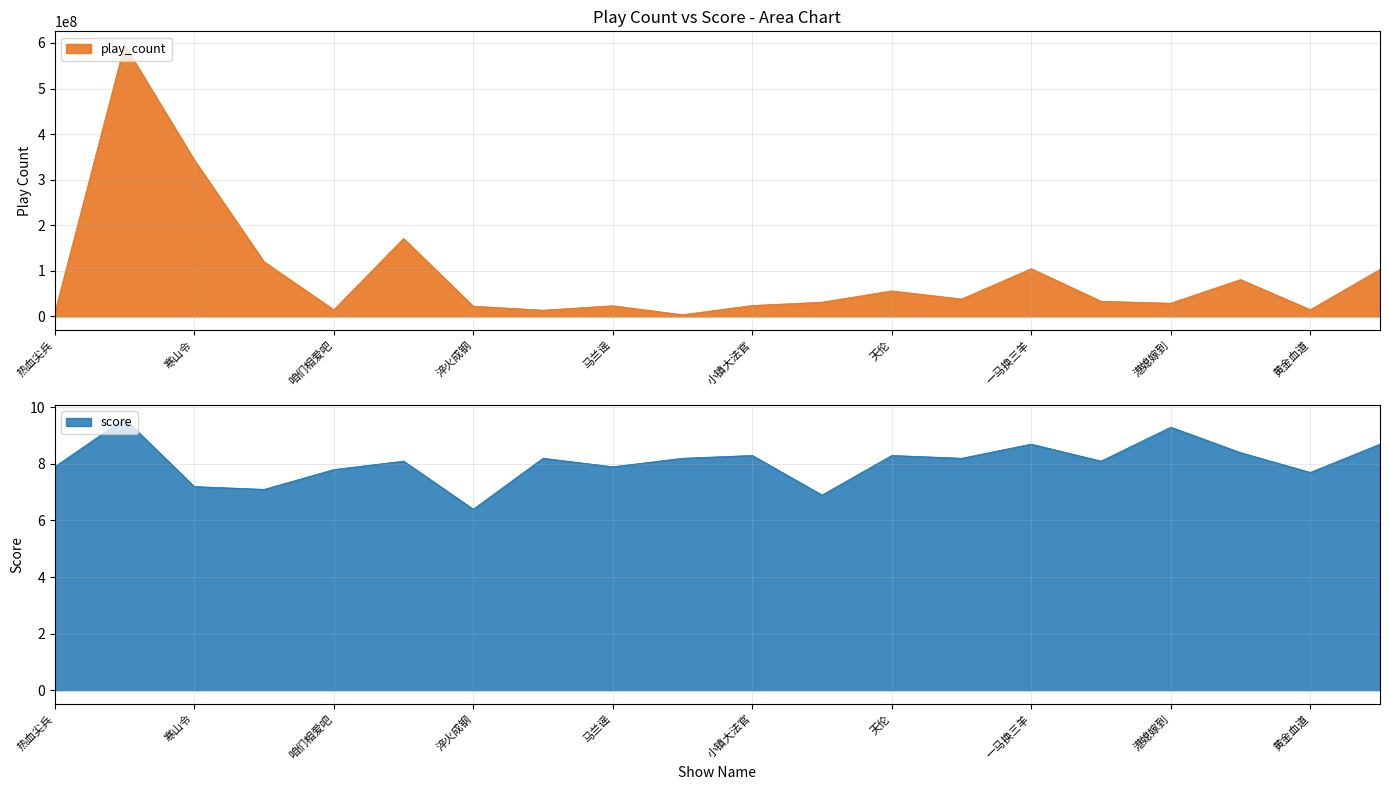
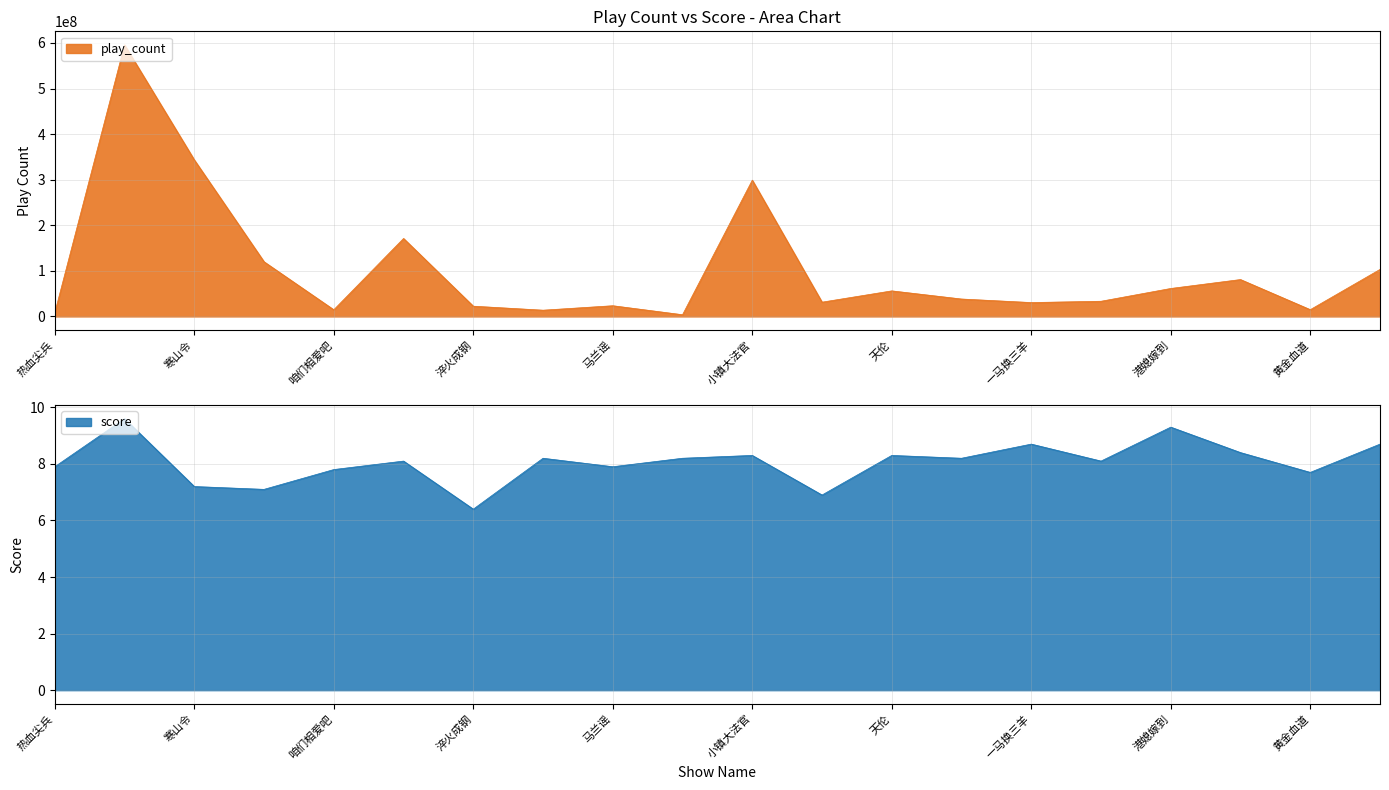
  {
    "Play Count vs Score - Area Chart": {
      "热血尖兵": 10000000,
      "寒山令": 340000000,
      "咱们相爱吧": 10000000,
      "淬火成钢": 20000000,
      "马兰谣": 20000000,
-     "小镇大法官": 20000000,
+     "小镇大法官": 300000000,
      "天伦": 60000000,
-     "一马换三羊": 100000000,
-     "港媳嫁到": 30000000,
+     "一马换三羊": 30000000,
+     "港媳嫁到": 60000000,
      "黄金血道": 10000000
    }
  }
